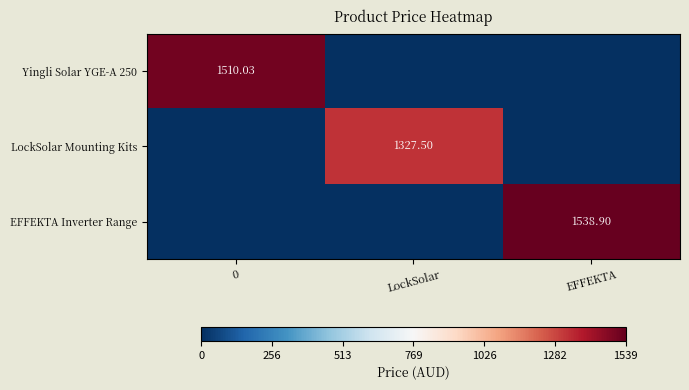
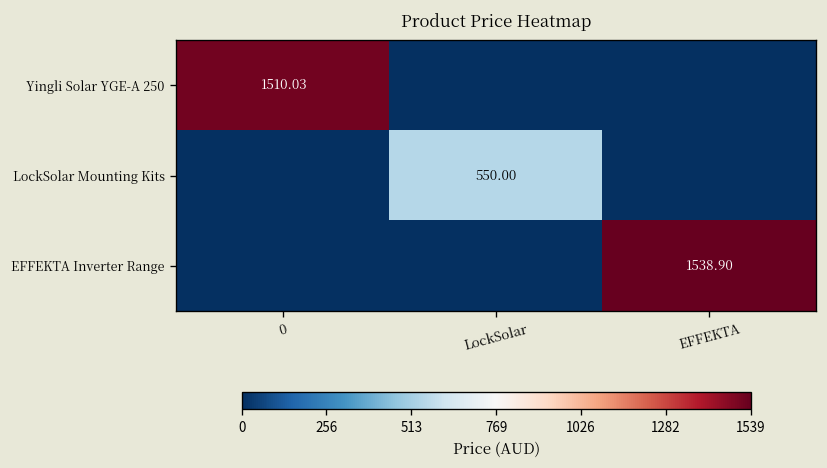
  {
    "Yingli Solar YGE-A 250": {
      "0": 1510.03
    },
    "LockSolar Mounting Kits": {
-     "LockSolar": 1327.50
+     "LockSolar": 550.00
    },
    "EFFEKTA Inverter Range": {
      "EFFEKTA": 1538.90
    }
  }
